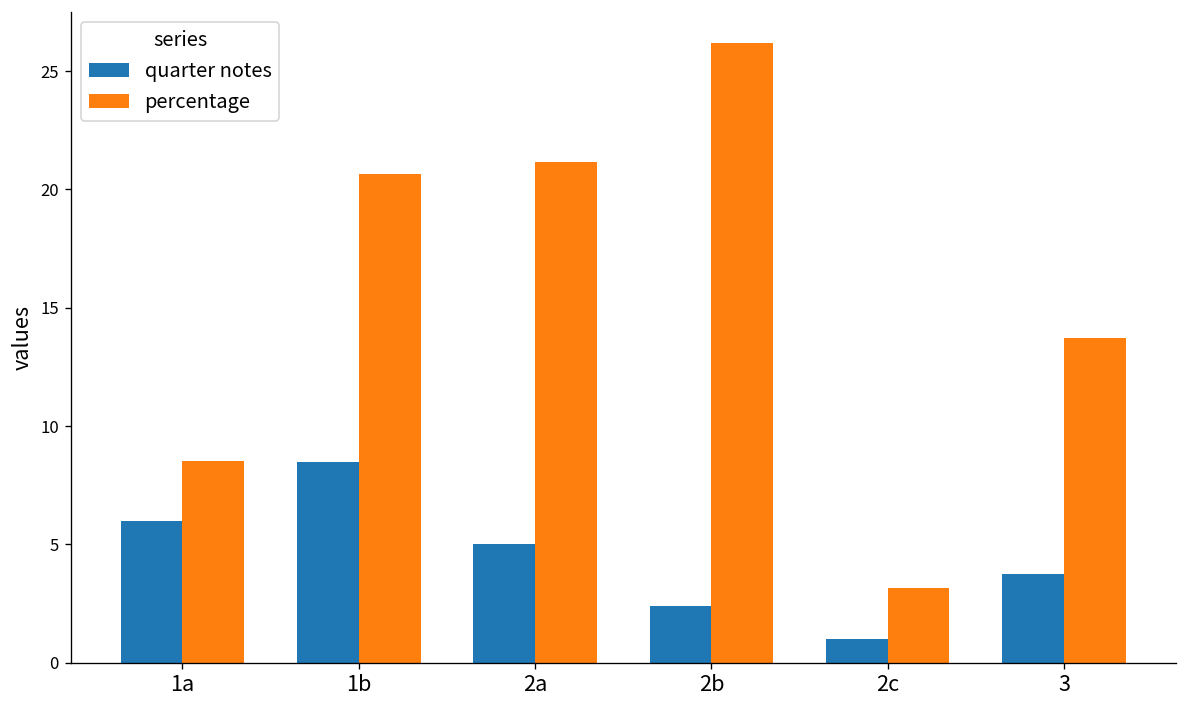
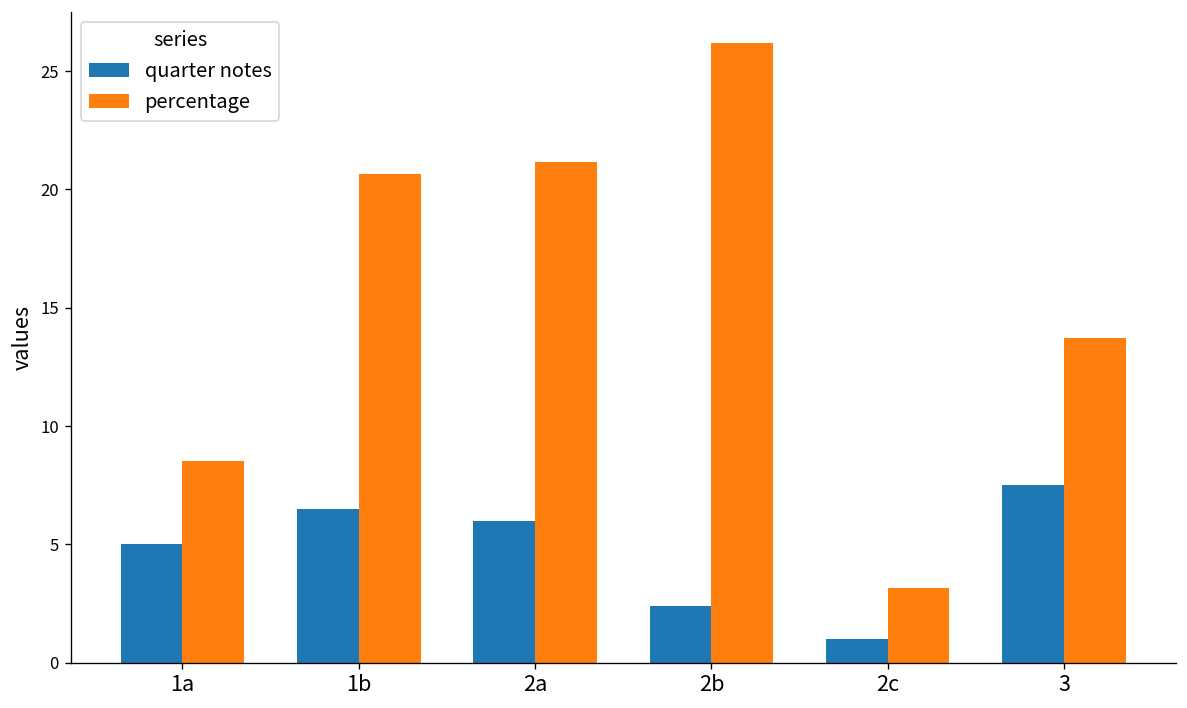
  {
    "quarter notes": {
-     "1a": 6,
-     "1b": 8.5,
-     "2a": 5,
+     "1a": 5,
+     "1b": 6.5,
+     "2a": 6,
      "2b": 2.4,
      "2c": 1.0,
-     "3": 3.8
+     "3": 7.5
    },
    "percentage": {
      "1a": 8.5,
      "1b": 20.6,
      "2a": 21.2,
      "2b": 26.2,
      "2c": 3.2,
      "3": 13.7
    }
  }
